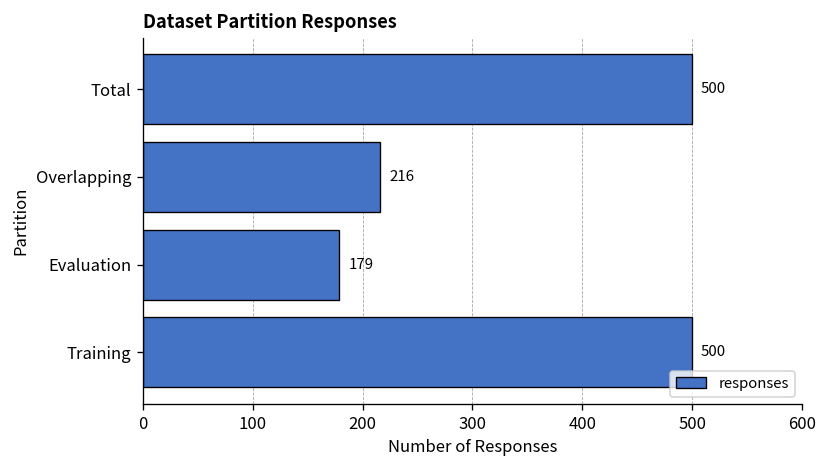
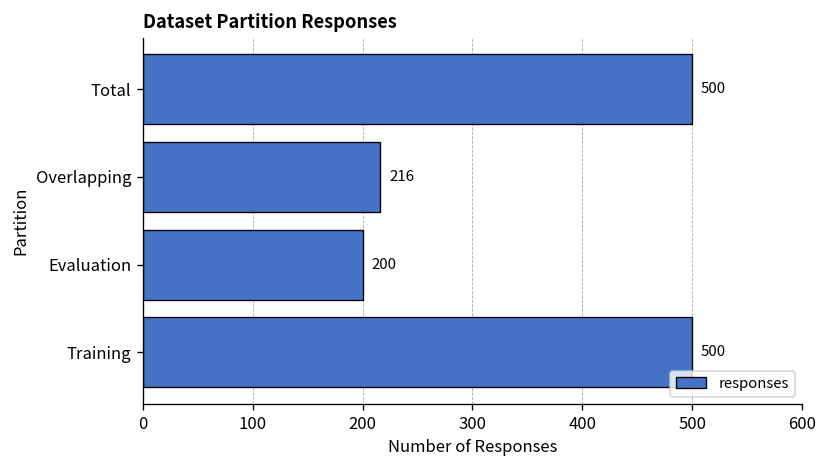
  {
    "Total": 500,
    "Overlapping": 216,
-   "Evaluation": 179,
+   "Evaluation": 200,
    "Training": 500
  }
